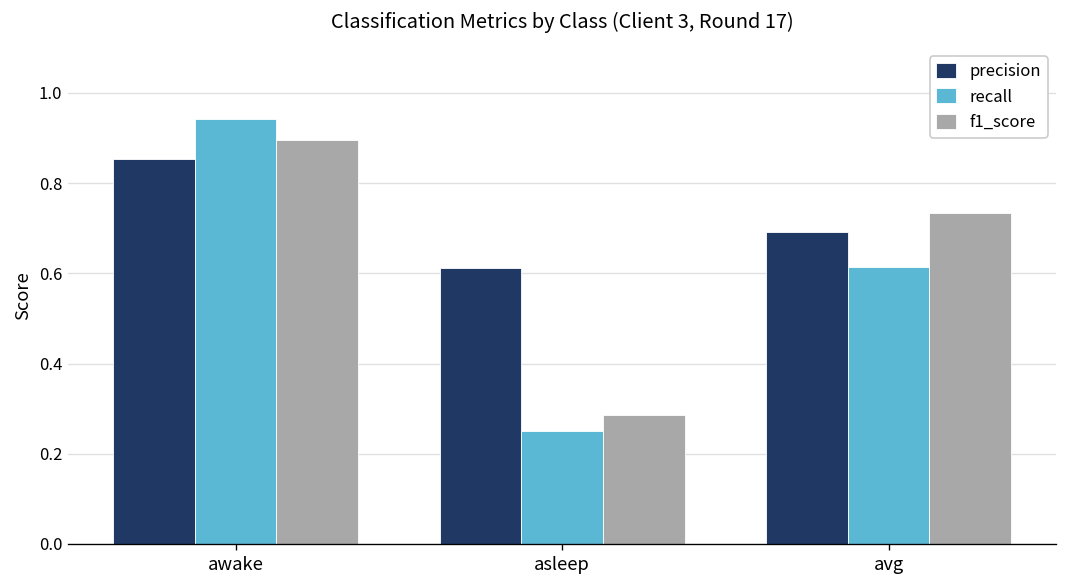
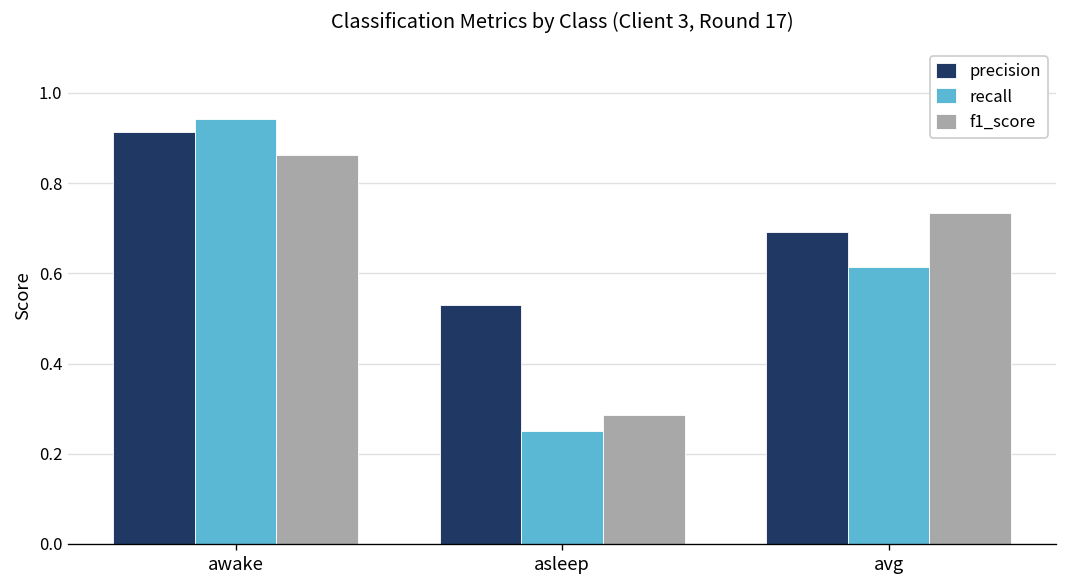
  {
    "precision": {
-     "awake": 0.85,
-     "asleep": 0.61,
+     "awake": 0.91,
+     "asleep": 0.53,
      "avg": 0.69
    },
    "recall": {
      "awake": 0.94,
      "asleep": 0.25,
      "avg": 0.61
    },
    "f1_score": {
-     "awake": 0.90,
+     "awake": 0.86,
      "asleep": 0.29,
      "avg": 0.73
    }
  }
